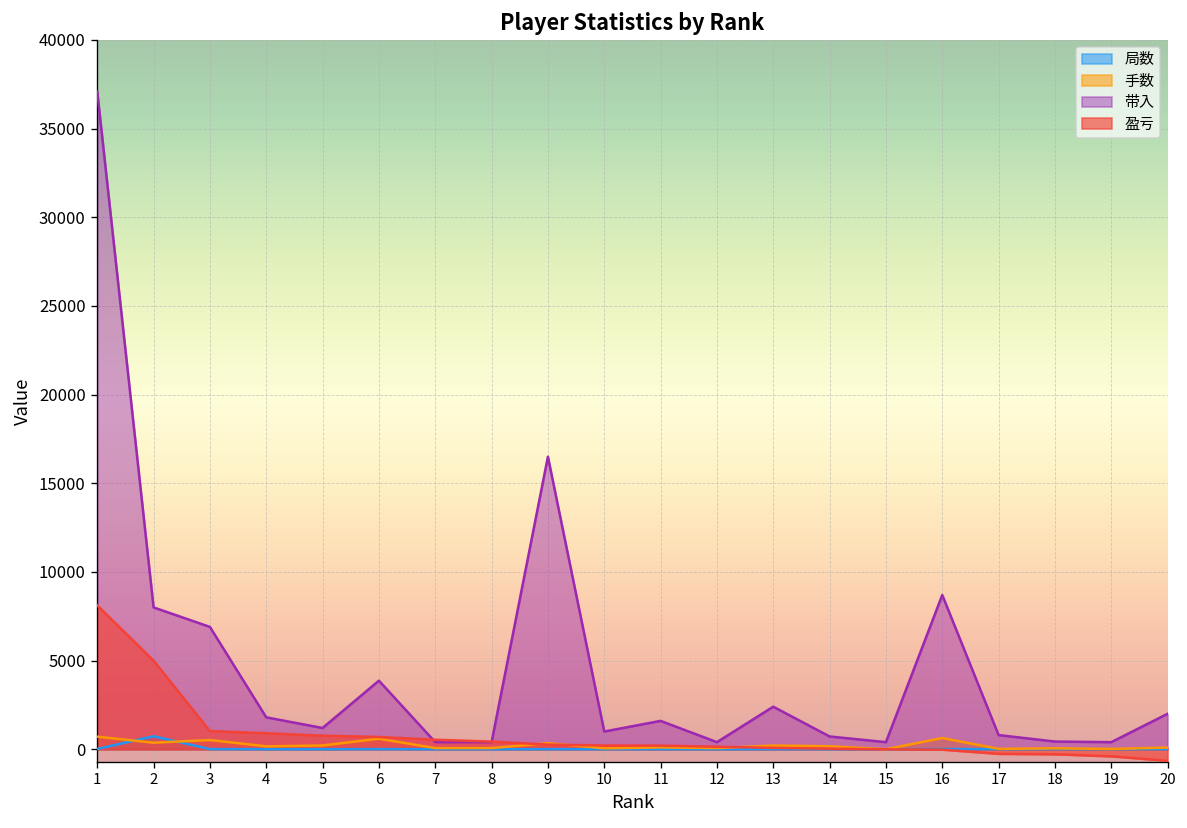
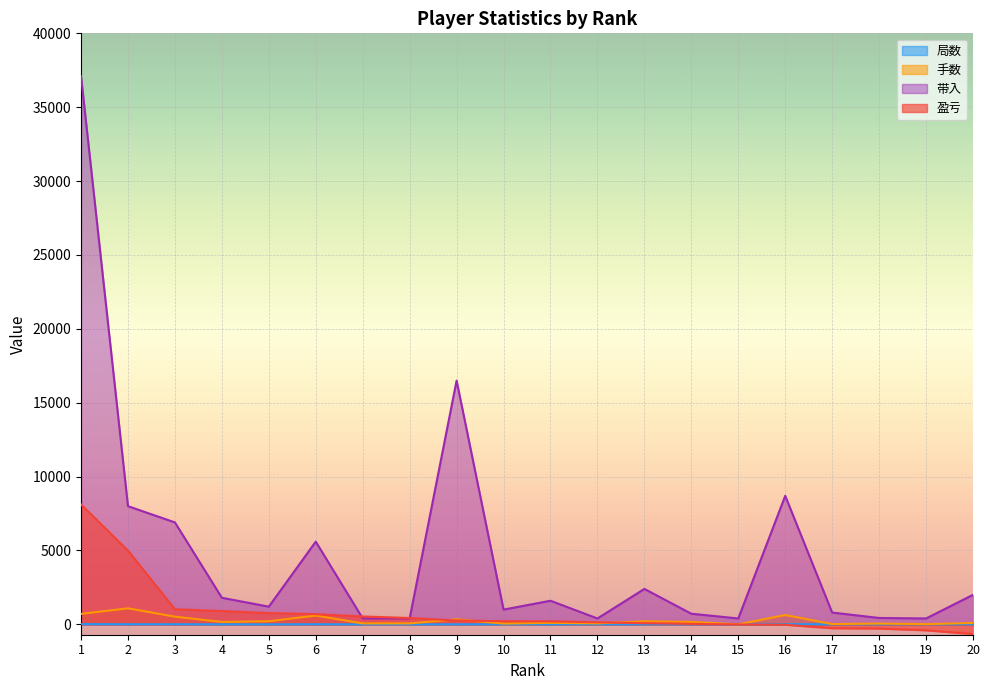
  {
    "局数": {
      "1": 0,
-     "2": 700,
+     "2": 0,
      "3": 0,
      "5": 0,
      "6": 0,
      "9": 0
    },
    "手数": {
      "1": 700,
-     "2": 400,
+     "2": 1100,
      "3": 500,
      "5": 200,
      "16": 600
    },
    "带入": {
      "1": 37100,
      "2": 8000,
      "3": 6900,
      "4": 1800,
      "5": 1200,
-     "6": 3900,
+     "6": 5600,
      "9": 16500,
      "10": 1000,
      "11": 1600,
      "12": 400,
      "13": 2400,
      "14": 700,
      "15": 400,
      "16": 8700,
      "17": 800,
      "18": 400,
      "19": 400,
      "20": 2000
    }
  }
